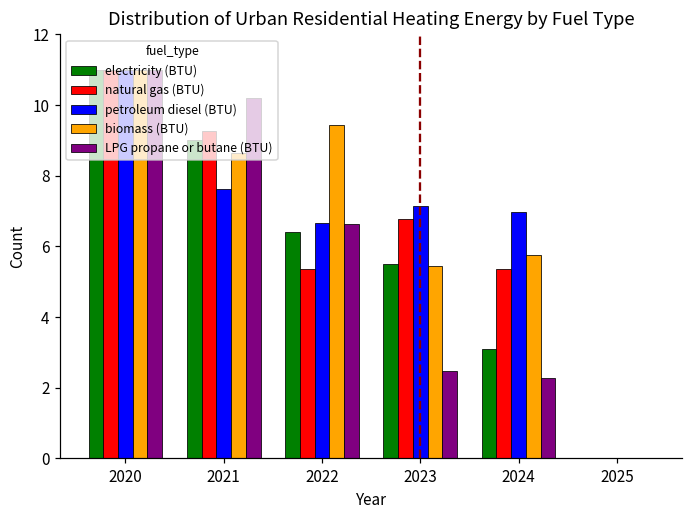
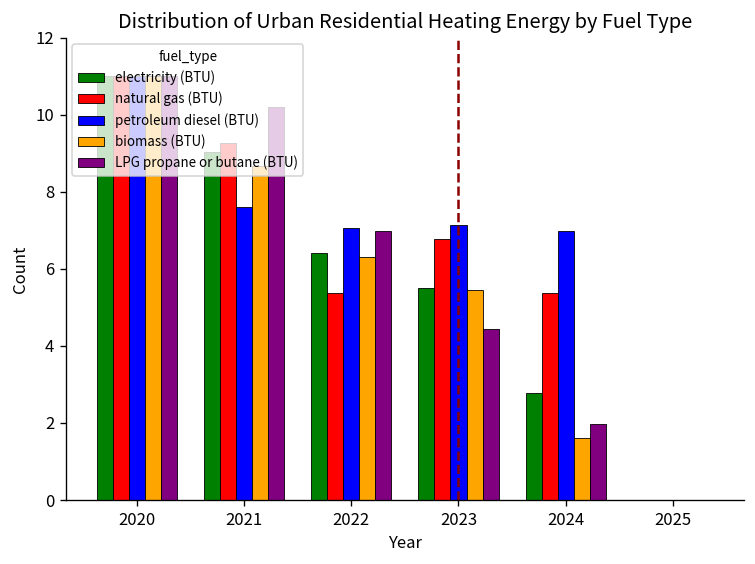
  {
    "electricity (BTU)": {
      "2022": 6.4,
      "2023": 5.5,
-     "2024": 3.1,
+     "2024": 2.8,
      "2025": 0.0
    },
    "natural gas (BTU)": {
      "2022": 5.4,
      "2023": 6.8,
      "2024": 5.4,
      "2025": 0.0
    },
    "petroleum diesel (BTU)": {
      "2021": 7.6,
-     "2022": 6.7,
+     "2022": 7.0,
      "2023": 7.1,
      "2024": 7.0,
      "2025": 0.0
    },
    "biomass (BTU)": {
-     "2022": 9.4,
+     "2022": 6.3,
      "2023": 5.4,
-     "2024": 5.8,
+     "2024": 1.6,
      "2025": 0.0
    },
    "LPG propane or butane (BTU)": {
-     "2022": 6.6,
-     "2023": 2.5,
-     "2024": 2.3,
+     "2022": 7.0,
+     "2023": 4.4,
+     "2024": 2.0,
      "2025": 0.0
    }
  }
